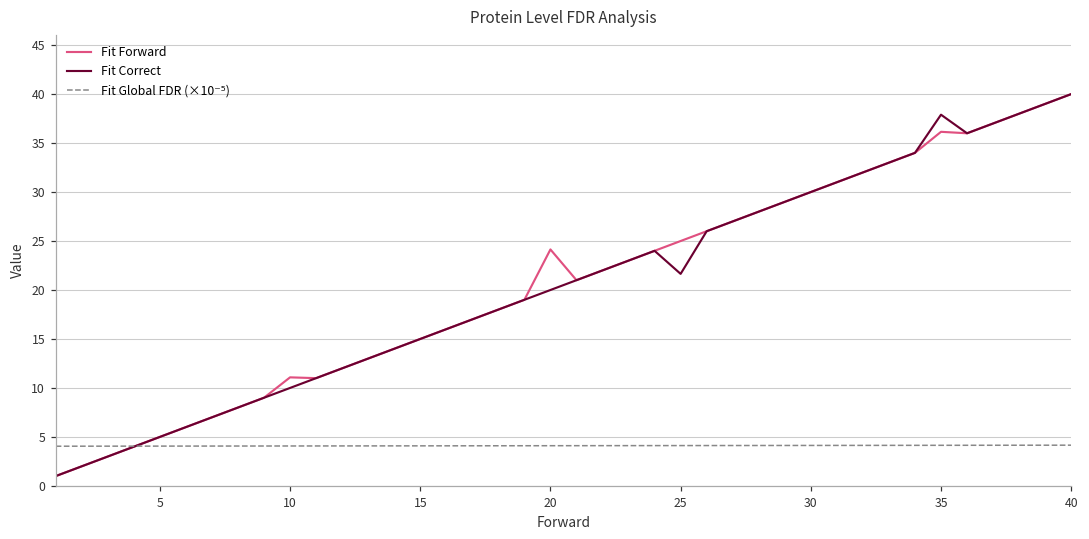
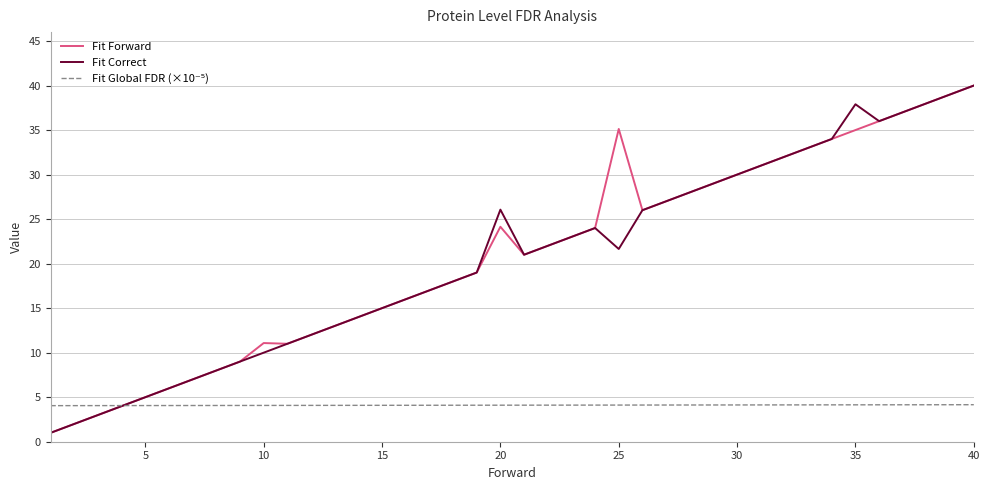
  {
    "Fit Forward": {
      "10": 11,
      "20": 24,
-     "25": 25,
-     "35": 36
+     "25": 35,
+     "35": 35
    },
    "Fit Correct": {
      "10": 10,
-     "20": 20,
+     "20": 26,
      "25": 22,
      "35": 38
    },
    "Fit Global FDR (×10⁻⁵)": {
      "5": 4,
      "10": 4,
      "15": 4,
      "20": 4,
      "25": 4,
      "30": 4,
      "35": 4,
      "40": 4
    }
  }
